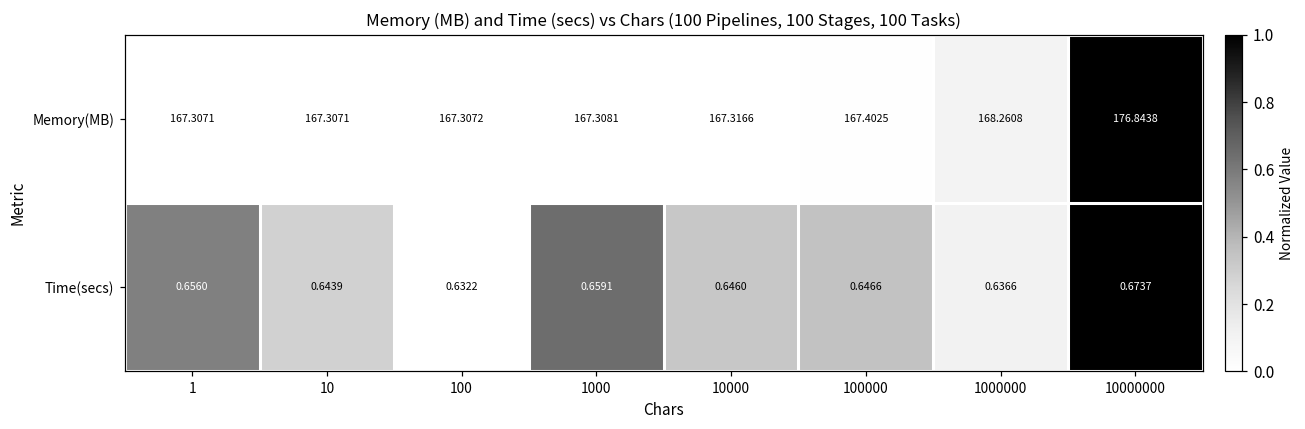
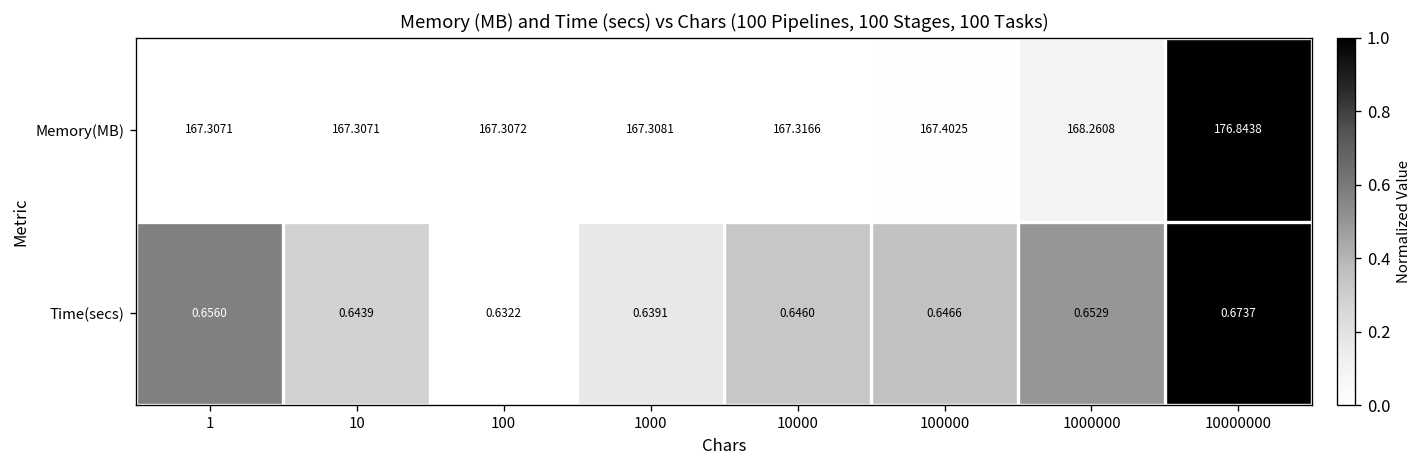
  {
    "Memory(MB)": {
      "1": 167.3071,
      "10": 167.3071,
      "100": 167.3072,
      "1000": 167.3081,
      "10000": 167.3166,
      "100000": 167.4025,
      "1000000": 168.2608,
      "10000000": 176.8438
    },
    "Time(secs)": {
      "1": 0.6560,
      "10": 0.6439,
      "100": 0.6322,
-     "1000": 0.6591,
+     "1000": 0.6391,
      "10000": 0.6460,
      "100000": 0.6466,
-     "1000000": 0.6366,
+     "1000000": 0.6529,
      "10000000": 0.6737
    }
  }
